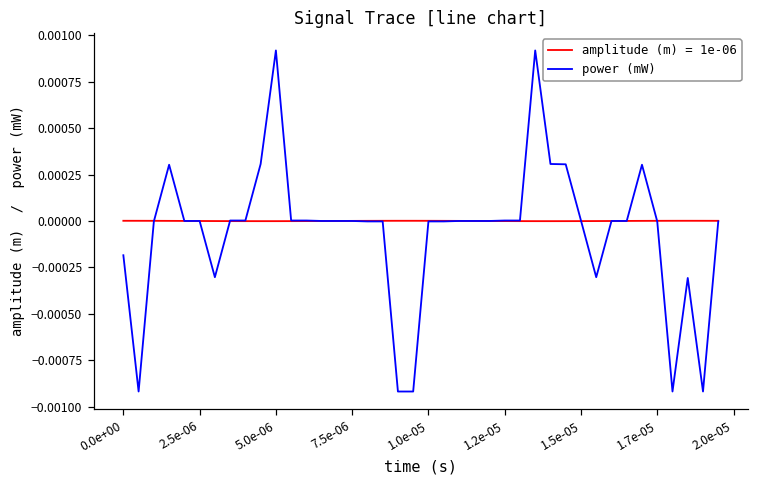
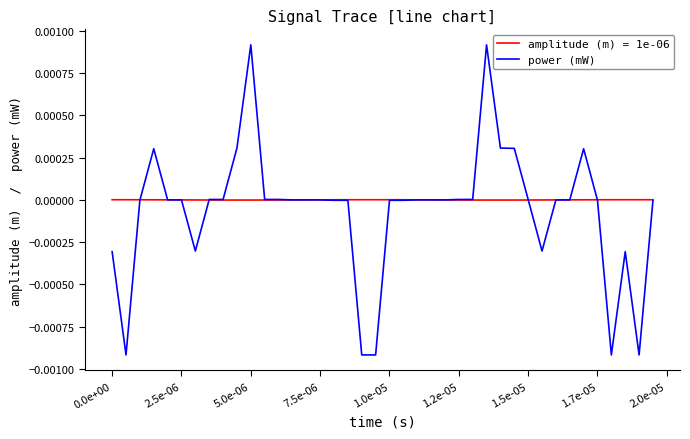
  {
    "amplitude (m) = 1e-06": {
      "0.0e+00": 0.00000,
      "5.0e-06": 0.00000
    },
    "power (mW)": {
-     "0.0e+00": -0.00018,
+     "0.0e+00": -0.00031,
      "5.0e-06": 0.00092
    }
  }
